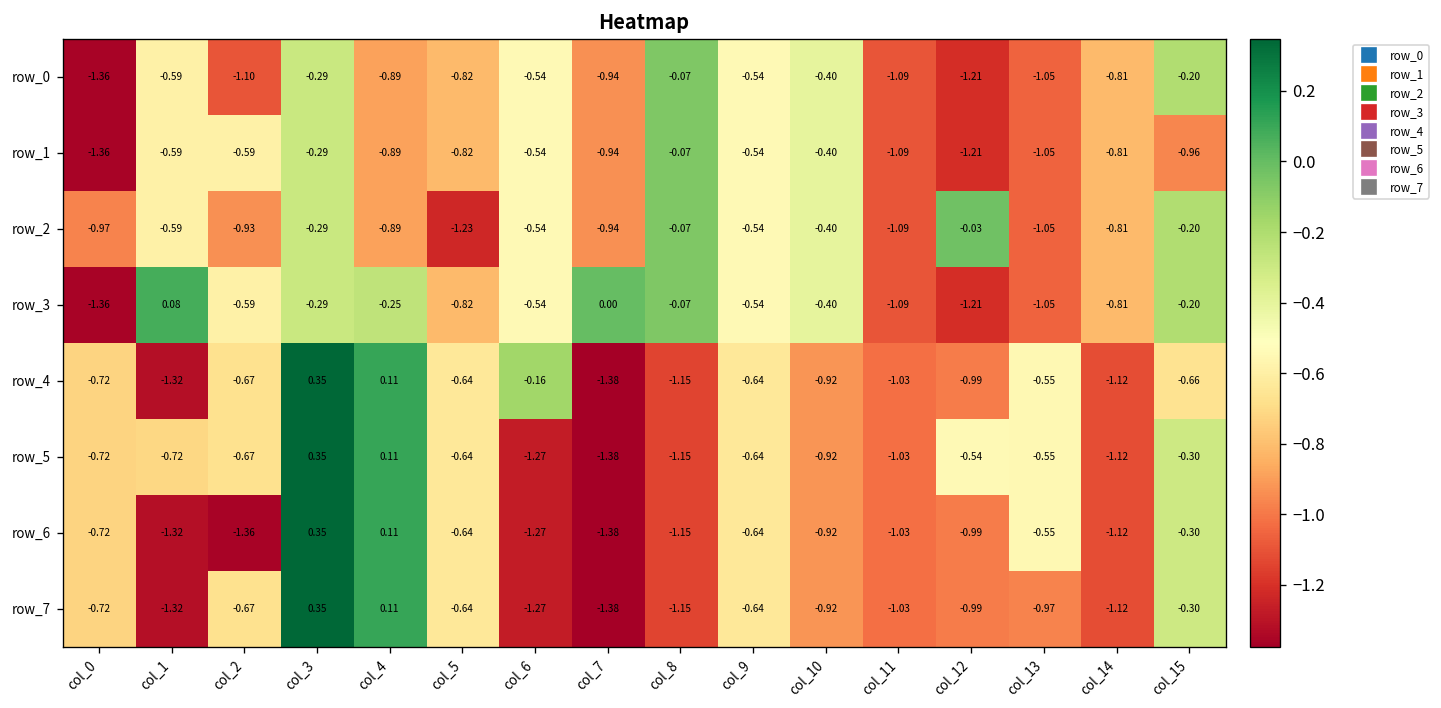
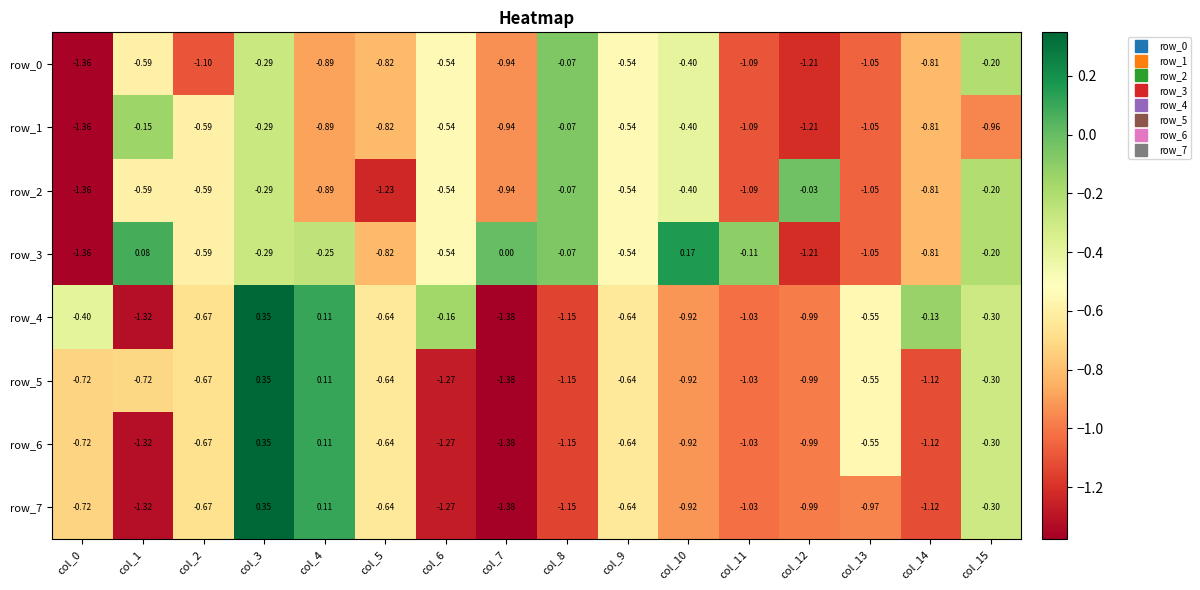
  {
    "row_0": {
      "col_0": -1.36,
      "col_1": -0.59,
      "col_2": -1.10,
      "col_3": -0.29,
      "col_4": -0.89,
      "col_5": -0.82,
      "col_6": -0.54,
      "col_7": -0.94,
      "col_8": -0.07,
      "col_9": -0.54,
      "col_10": -0.40,
      "col_11": -1.09,
      "col_12": -1.21,
      "col_13": -1.05,
      "col_14": -0.81,
      "col_15": -0.20
    },
    "row_1": {
      "col_0": -1.36,
-     "col_1": -0.59,
+     "col_1": -0.15,
      "col_2": -0.59,
      "col_3": -0.29,
      "col_4": -0.89,
      "col_5": -0.82,
      "col_6": -0.54,
      "col_7": -0.94,
      "col_8": -0.07,
      "col_9": -0.54,
      "col_10": -0.40,
      "col_11": -1.09,
      "col_12": -1.21,
      "col_13": -1.05,
      "col_14": -0.81,
      "col_15": -0.96
    },
    "row_2": {
-     "col_0": -0.97,
+     "col_0": -1.36,
      "col_1": -0.59,
-     "col_2": -0.93,
+     "col_2": -0.59,
      "col_3": -0.29,
      "col_4": -0.89,
      "col_5": -1.23,
      "col_6": -0.54,
      "col_7": -0.94,
      "col_8": -0.07,
      "col_9": -0.54,
      "col_10": -0.40,
      "col_11": -1.09,
      "col_12": -0.03,
      "col_13": -1.05,
      "col_14": -0.81,
      "col_15": -0.20
    },
    "row_3": {
      "col_0": -1.36,
      "col_1": 0.08,
      "col_2": -0.59,
      "col_3": -0.29,
      "col_4": -0.25,
      "col_5": -0.82,
      "col_6": -0.54,
      "col_7": 0.00,
      "col_8": -0.07,
      "col_9": -0.54,
-     "col_10": -0.40,
-     "col_11": -1.09,
+     "col_10": 0.17,
+     "col_11": -0.11,
      "col_12": -1.21,
      "col_13": -1.05,
      "col_14": -0.81,
      "col_15": -0.20
    },
    "row_4": {
-     "col_0": -0.72,
+     "col_0": -0.40,
      "col_1": -1.32,
      "col_2": -0.67,
      "col_3": 0.35,
      "col_4": 0.11,
      "col_5": -0.64,
      "col_6": -0.16,
      "col_7": -1.38,
      "col_8": -1.15,
      "col_9": -0.64,
      "col_10": -0.92,
      "col_11": -1.03,
      "col_12": -0.99,
      "col_13": -0.55,
-     "col_14": -1.12,
-     "col_15": -0.66
+     "col_14": -0.13,
+     "col_15": -0.30
    },
    "row_5": {
      "col_0": -0.72,
      "col_1": -0.72,
      "col_2": -0.67,
      "col_3": 0.35,
      "col_4": 0.11,
      "col_5": -0.64,
      "col_6": -1.27,
      "col_7": -1.38,
      "col_8": -1.15,
      "col_9": -0.64,
      "col_10": -0.92,
      "col_11": -1.03,
-     "col_12": -0.54,
+     "col_12": -0.99,
      "col_13": -0.55,
      "col_14": -1.12,
      "col_15": -0.30
    },
    "row_6": {
      "col_0": -0.72,
      "col_1": -1.32,
-     "col_2": -1.36,
+     "col_2": -0.67,
      "col_3": 0.35,
      "col_4": 0.11,
      "col_5": -0.64,
      "col_6": -1.27,
      "col_7": -1.38,
      "col_8": -1.15,
      "col_9": -0.64,
      "col_10": -0.92,
      "col_11": -1.03,
      "col_12": -0.99,
      "col_13": -0.55,
      "col_14": -1.12,
      "col_15": -0.30
    },
    "row_7": {
      "col_0": -0.72,
      "col_1": -1.32,
      "col_2": -0.67,
      "col_3": 0.35,
      "col_4": 0.11,
      "col_5": -0.64,
      "col_6": -1.27,
      "col_7": -1.38,
      "col_8": -1.15,
      "col_9": -0.64,
      "col_10": -0.92,
      "col_11": -1.03,
      "col_12": -0.99,
      "col_13": -0.97,
      "col_14": -1.12,
      "col_15": -0.30
    }
  }
